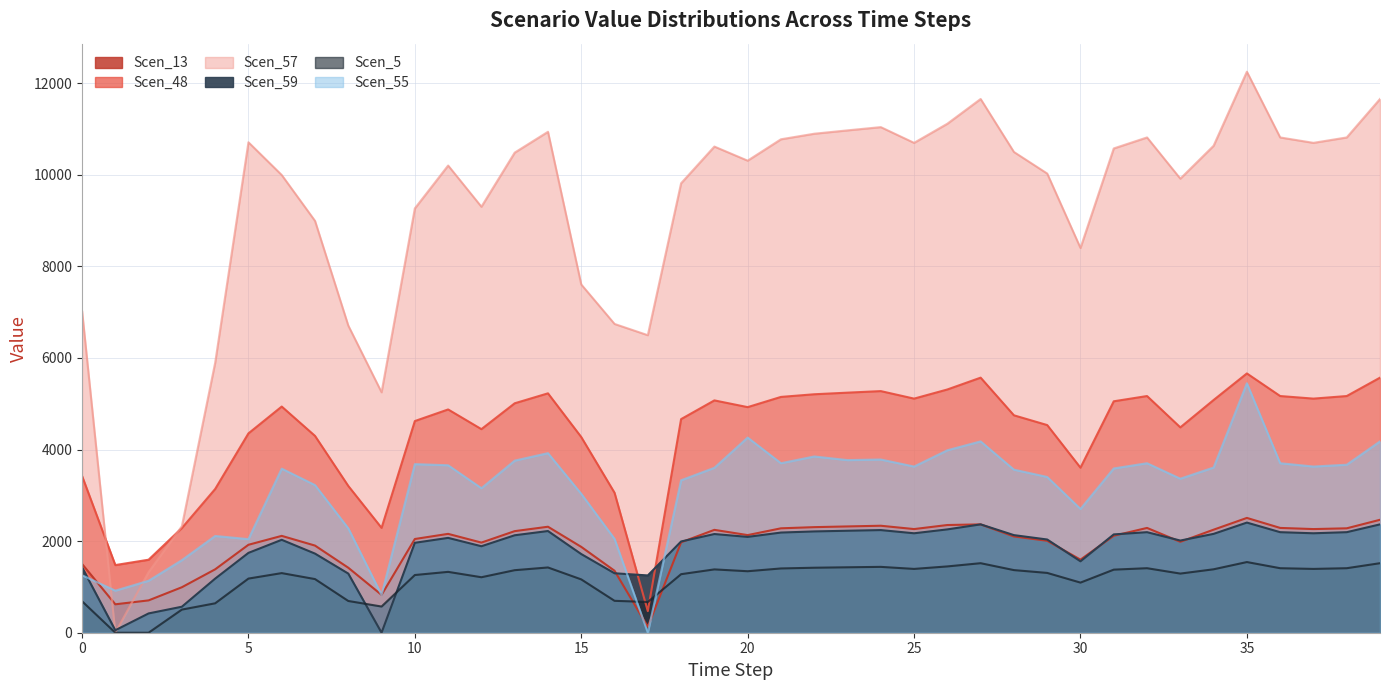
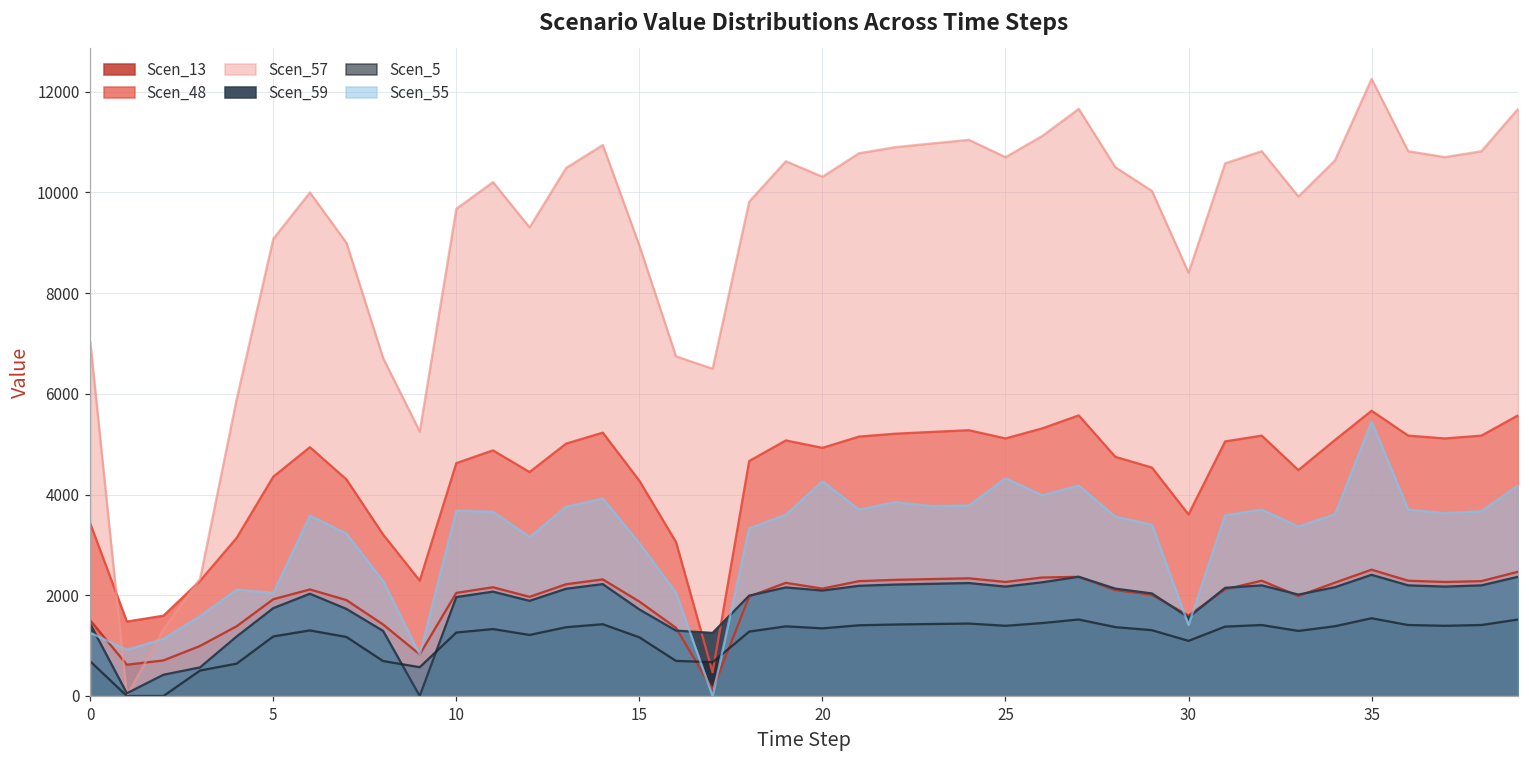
  {
    "Scen_57": {
      "0": 7000,
-     "5": 10700,
-     "10": 9300,
-     "15": 7600,
+     "5": 9100,
+     "10": 9700,
+     "15": 8900,
      "20": 10300,
      "25": 10700,
      "30": 8400,
      "35": 12300
    },
    "Scen_55": {
      "0": 1300,
      "5": 2000,
      "10": 3700,
      "15": 3000,
      "20": 4300,
-     "25": 3600,
-     "30": 2700,
+     "25": 4300,
+     "30": 1400,
      "35": 5400
    }
  }
